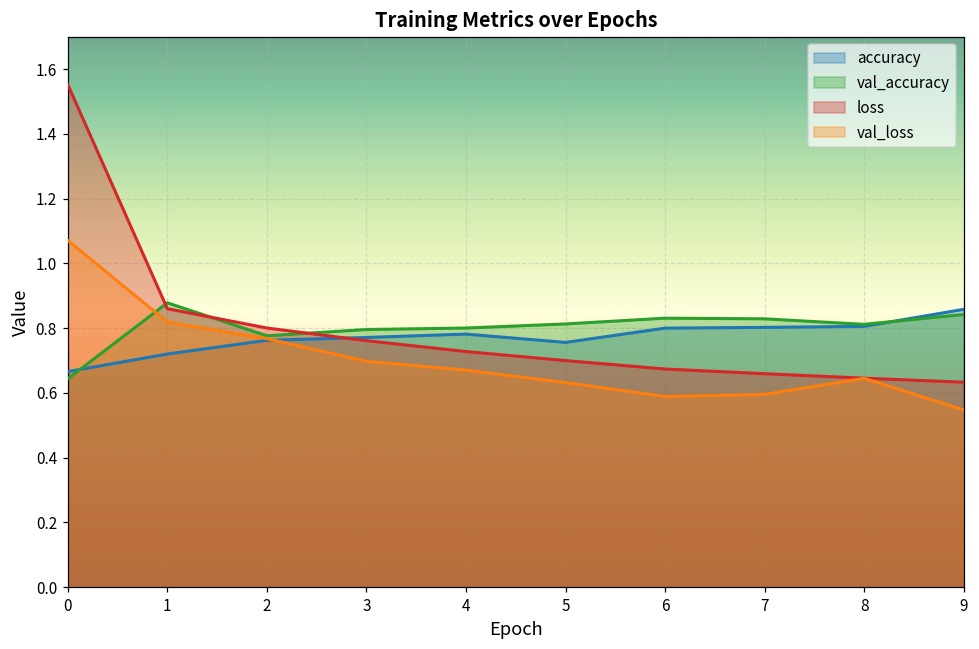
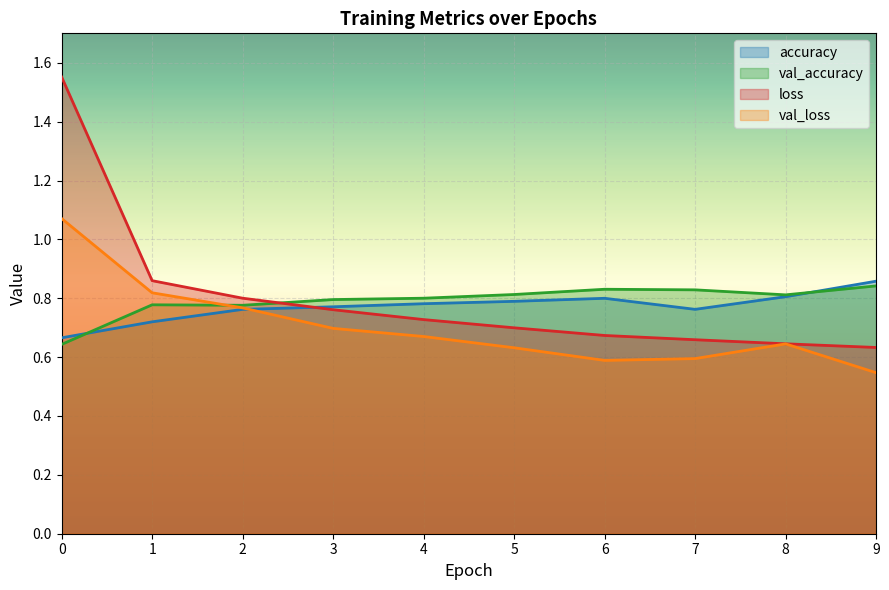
  {
    "accuracy": {
      "0": 0.67,
      "1": 0.72,
      "3": 0.77,
      "4": 0.78,
-     "5": 0.76,
+     "5": 0.79,
      "6": 0.80,
-     "7": 0.80,
+     "7": 0.76,
      "9": 0.86
    },
    "val_accuracy": {
      "0": 0.64,
-     "1": 0.88,
+     "1": 0.78,
      "2": 0.78,
      "3": 0.80,
      "4": 0.80,
      "5": 0.81,
      "6": 0.83,
      "7": 0.83,
      "9": 0.84
    }
  }
